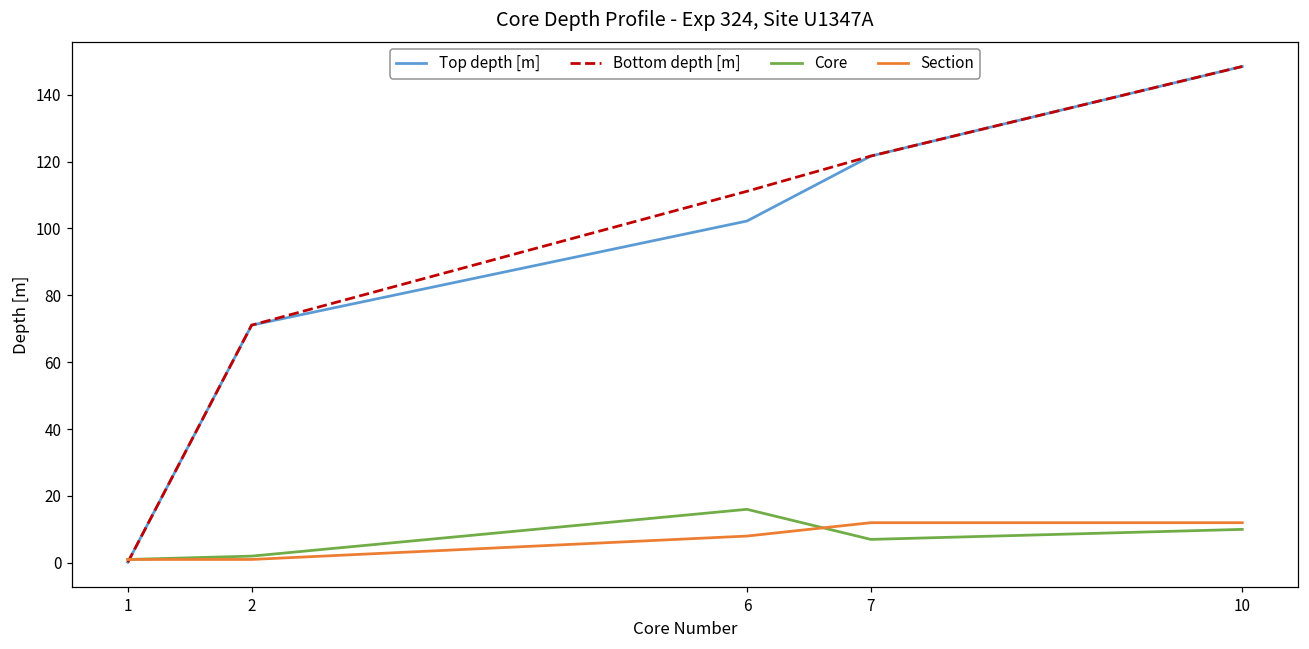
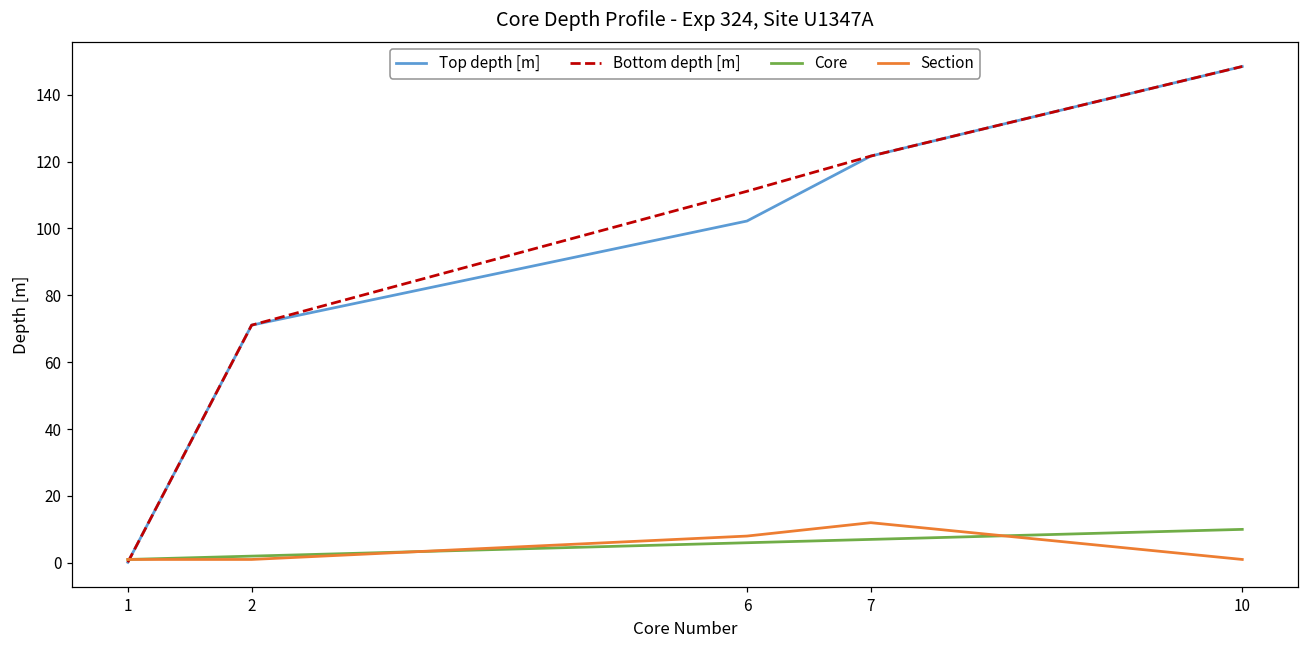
  {
    "Top depth [m]": {
      "6": 102
    },
    "Bottom depth [m]": {
      "6": 111
    },
    "Core": {
      "2": 2,
-     "6": 16,
+     "6": 6,
      "7": 7,
      "10": 10
    },
    "Section": {
      "2": 1,
      "6": 8,
      "7": 12,
-     "10": 12
+     "10": 1
    }
  }
